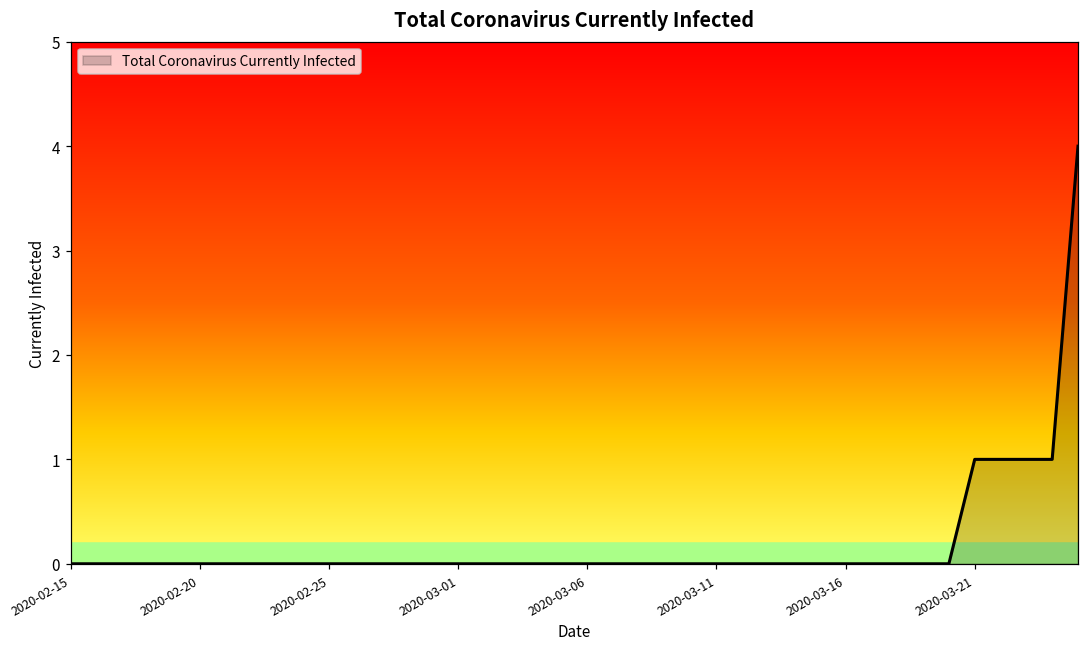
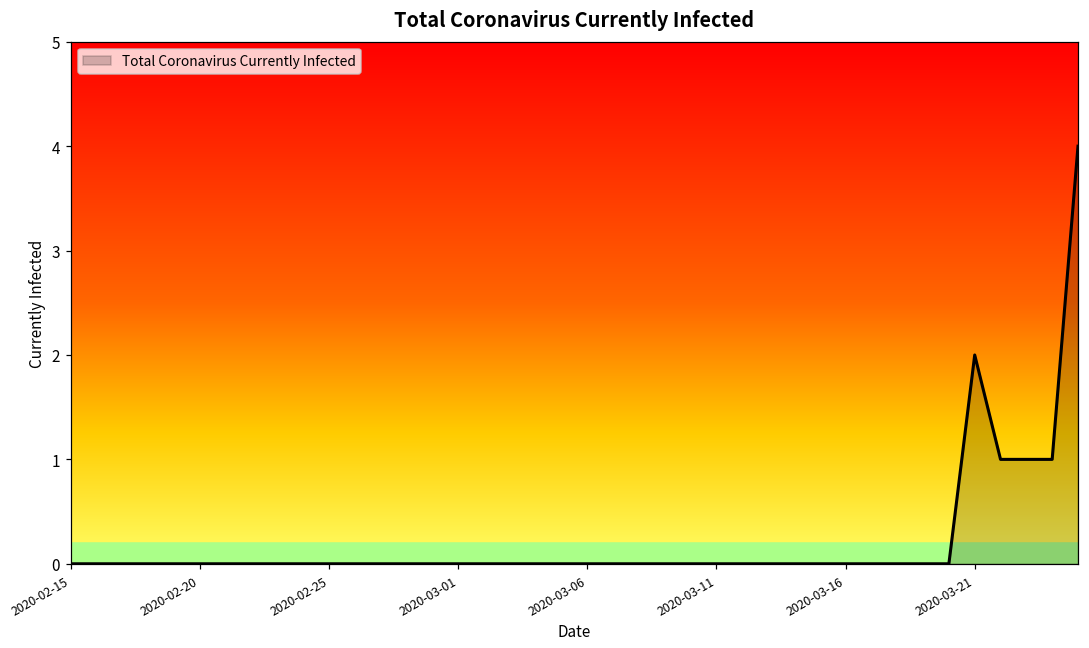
  {
-   "2020-03-21": 1
+   "2020-03-21": 2
  }
